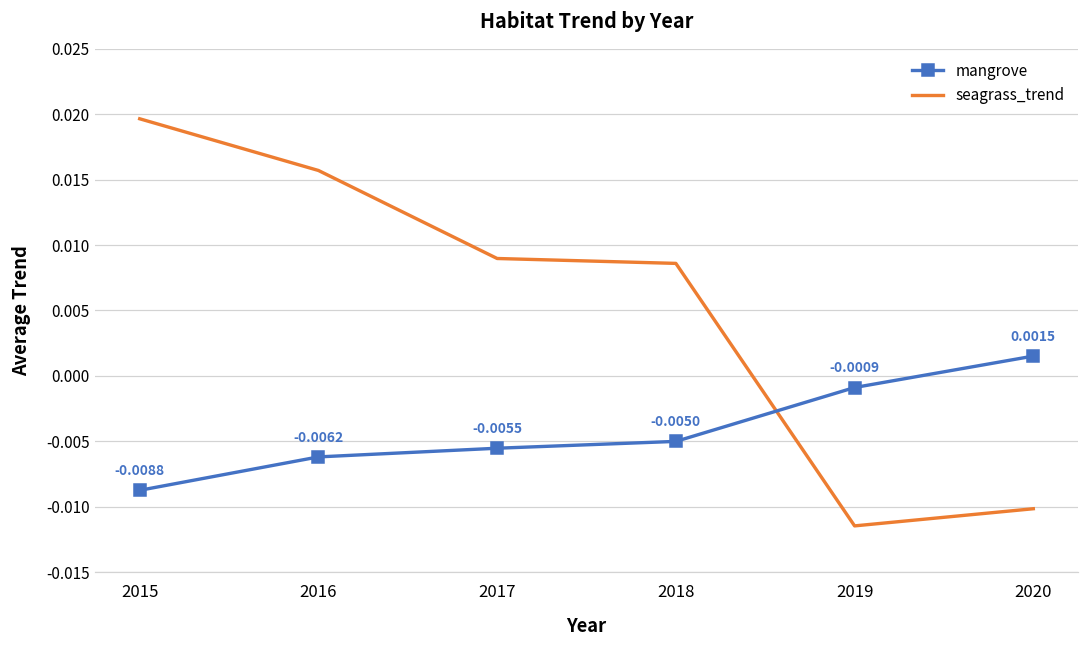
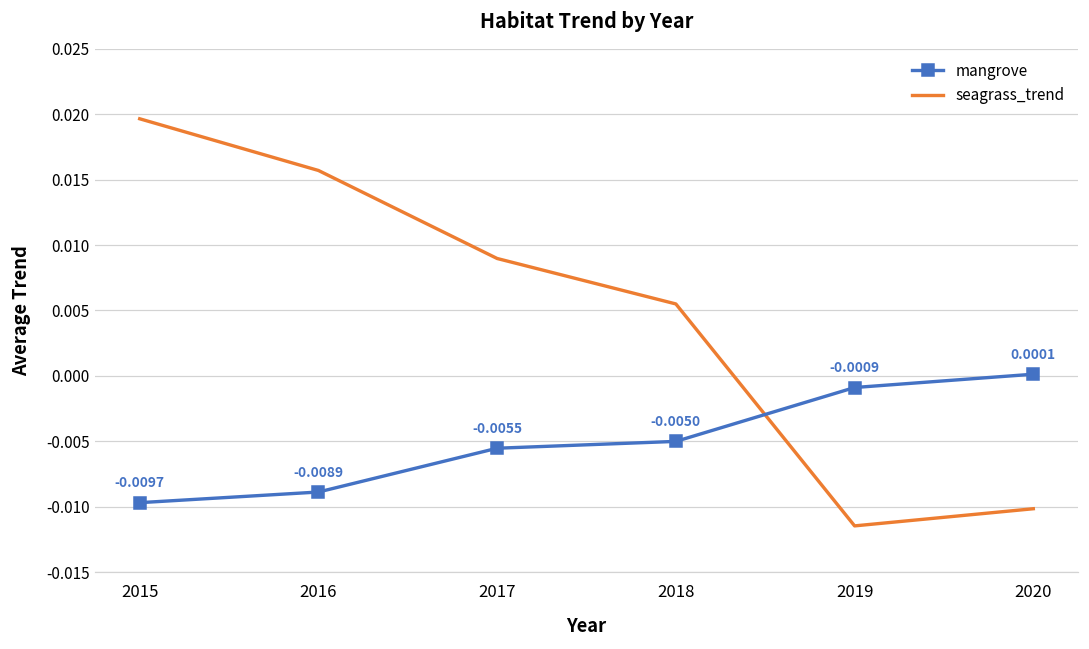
  {
    "mangrove": {
-     "2015": -0.0088,
-     "2016": -0.0062,
+     "2015": -0.0097,
+     "2016": -0.0089,
      "2017": -0.0055,
      "2018": -0.0050,
      "2019": -0.0009,
-     "2020": 0.0015
+     "2020": 0.0001
    },
    "seagrass_trend": {
      "2015": 0.0197,
      "2016": 0.0157,
      "2017": 0.0090,
-     "2018": 0.0086,
+     "2018": 0.0055,
      "2019": -0.0115,
      "2020": -0.0102
    }
  }
